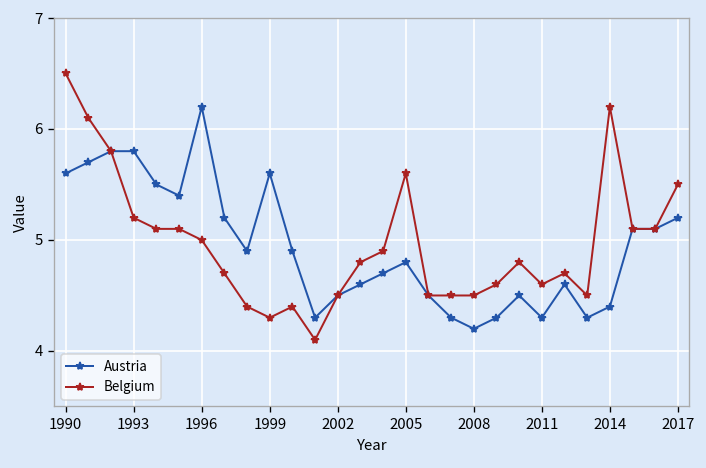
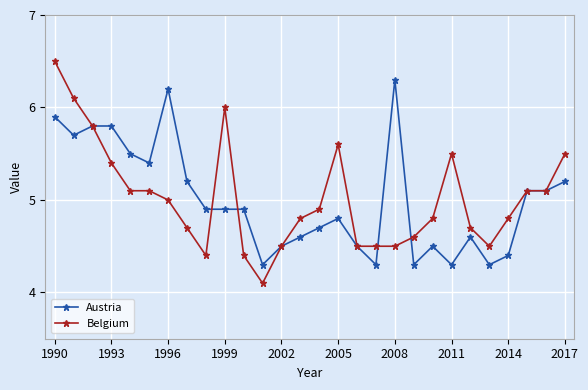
  {
    "Austria": {
-     "1990": 5.6,
+     "1990": 5.9,
      "1993": 5.8,
      "1996": 6.2,
-     "1999": 5.6,
+     "1999": 4.9,
      "2005": 4.8,
-     "2008": 4.2,
+     "2008": 6.3,
      "2011": 4.3,
      "2014": 4.4,
      "2017": 5.2
    },
    "Belgium": {
      "1990": 6.5,
-     "1993": 5.2,
+     "1993": 5.4,
      "1996": 5.0,
-     "1999": 4.3,
+     "1999": 6.0,
      "2005": 5.6,
      "2008": 4.5,
-     "2011": 4.6,
-     "2014": 6.2,
+     "2011": 5.5,
+     "2014": 4.8,
      "2017": 5.5
    }
  }
